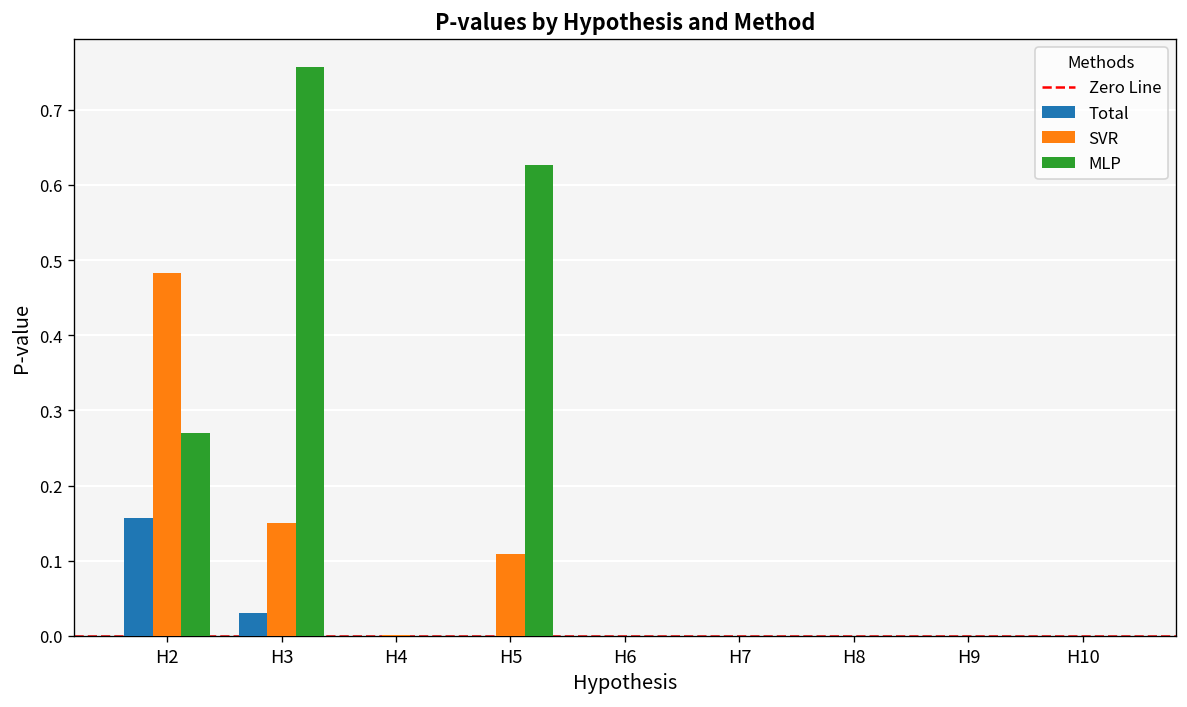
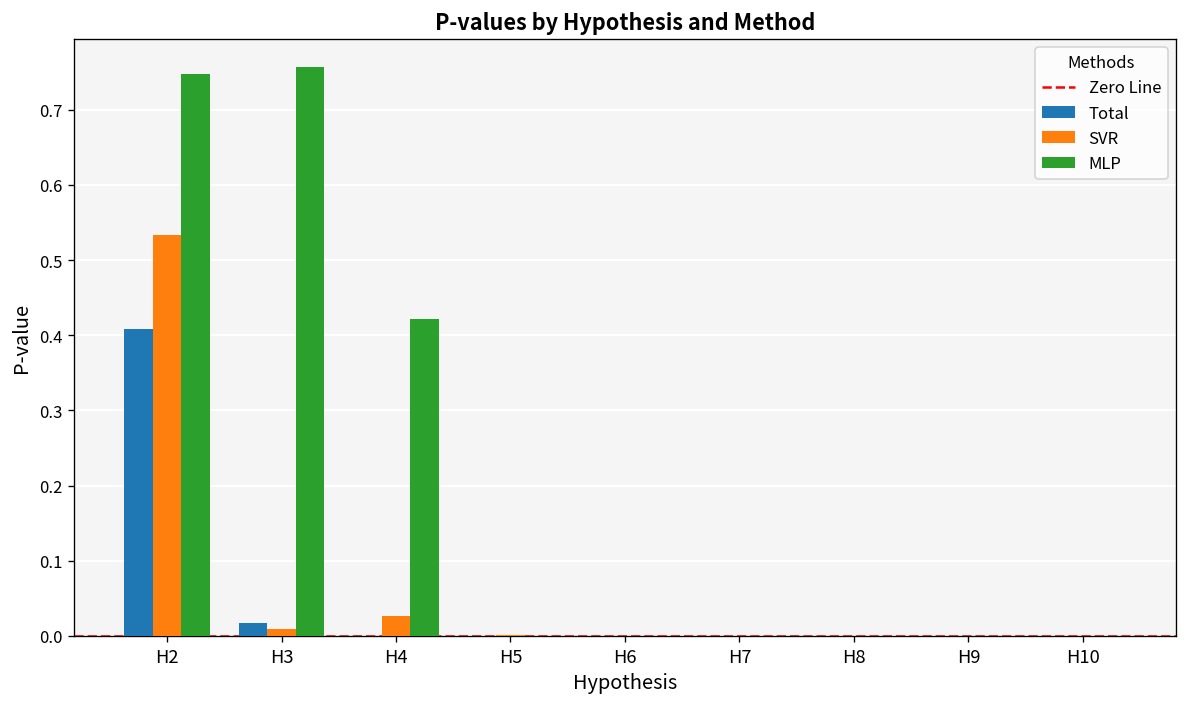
  {
    "Total": {
-     "H2": 0.16,
-     "H3": 0.03
+     "H2": 0.41,
+     "H3": 0.02
    },
    "SVR": {
-     "H2": 0.48,
-     "H3": 0.15,
-     "H4": 0.00,
-     "H5": 0.11
+     "H2": 0.53,
+     "H3": 0.01,
+     "H4": 0.03,
+     "H5": 0.00
    },
    "MLP": {
-     "H2": 0.27,
+     "H2": 0.75,
      "H3": 0.76,
-     "H4": 0.00,
-     "H5": 0.63
+     "H4": 0.42,
+     "H5": 0.00
    }
  }
